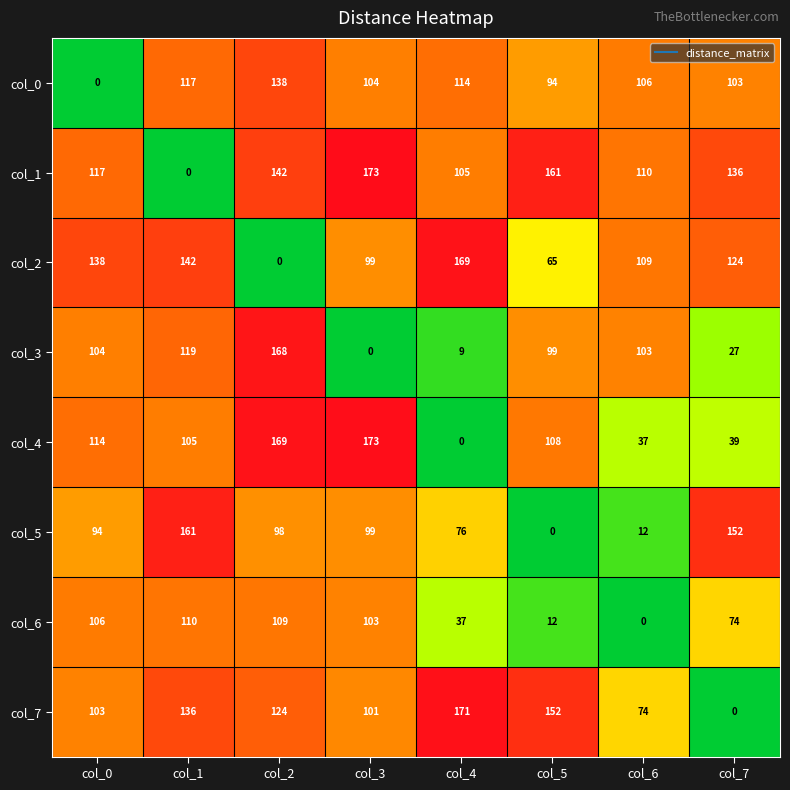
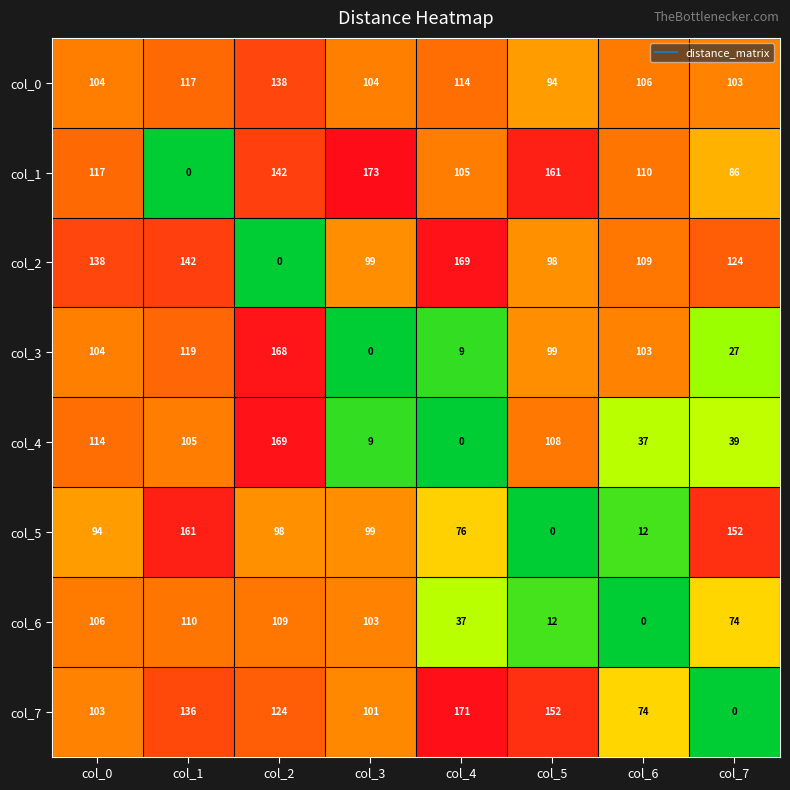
  {
    "col_0": {
-     "col_0": 0,
+     "col_0": 104,
      "col_1": 117,
      "col_2": 138,
      "col_3": 104,
      "col_4": 114,
      "col_5": 94,
      "col_6": 106,
      "col_7": 103
    },
    "col_1": {
      "col_0": 117,
      "col_1": 0,
      "col_2": 142,
      "col_3": 173,
      "col_4": 105,
      "col_5": 161,
      "col_6": 110,
-     "col_7": 136
+     "col_7": 86
    },
    "col_2": {
      "col_0": 138,
      "col_1": 142,
      "col_2": 0,
      "col_3": 99,
      "col_4": 169,
-     "col_5": 65,
+     "col_5": 98,
      "col_6": 109,
      "col_7": 124
    },
    "col_3": {
      "col_0": 104,
      "col_1": 119,
      "col_2": 168,
      "col_3": 0,
      "col_4": 9,
      "col_5": 99,
      "col_6": 103,
      "col_7": 27
    },
    "col_4": {
      "col_0": 114,
      "col_1": 105,
      "col_2": 169,
-     "col_3": 173,
+     "col_3": 9,
      "col_4": 0,
      "col_5": 108,
      "col_6": 37,
      "col_7": 39
    },
    "col_5": {
      "col_0": 94,
      "col_1": 161,
      "col_2": 98,
      "col_3": 99,
      "col_4": 76,
      "col_5": 0,
      "col_6": 12,
      "col_7": 152
    },
    "col_6": {
      "col_0": 106,
      "col_1": 110,
      "col_2": 109,
      "col_3": 103,
      "col_4": 37,
      "col_5": 12,
      "col_6": 0,
      "col_7": 74
    },
    "col_7": {
      "col_0": 103,
      "col_1": 136,
      "col_2": 124,
      "col_3": 101,
      "col_4": 171,
      "col_5": 152,
      "col_6": 74,
      "col_7": 0
    }
  }
